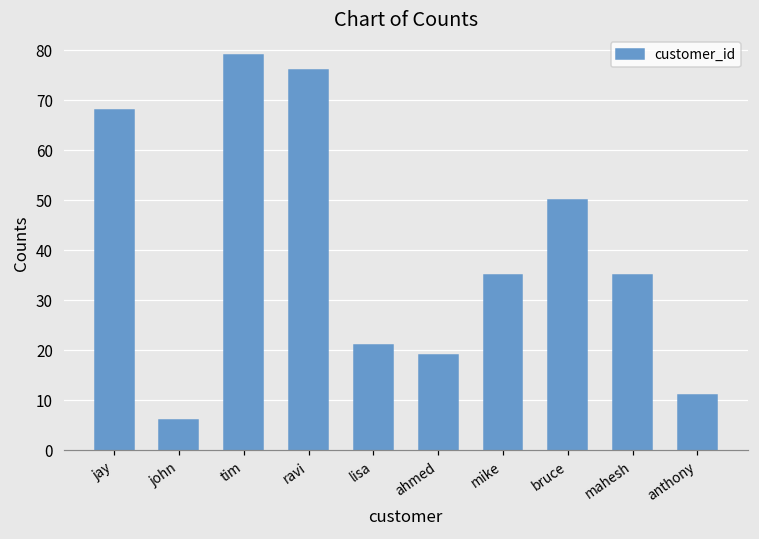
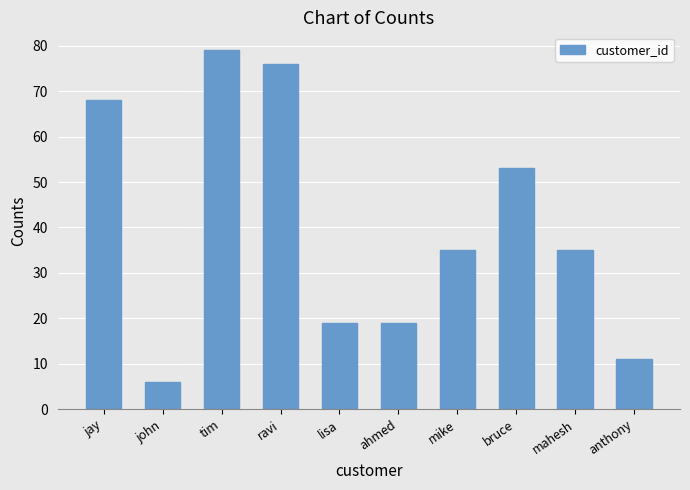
  {
    "jay": 68,
    "john": 6,
    "tim": 79,
    "ravi": 76,
-   "lisa": 21,
+   "lisa": 19,
    "ahmed": 19,
    "mike": 35,
-   "bruce": 50,
+   "bruce": 53,
    "mahesh": 35,
    "anthony": 11
  }
